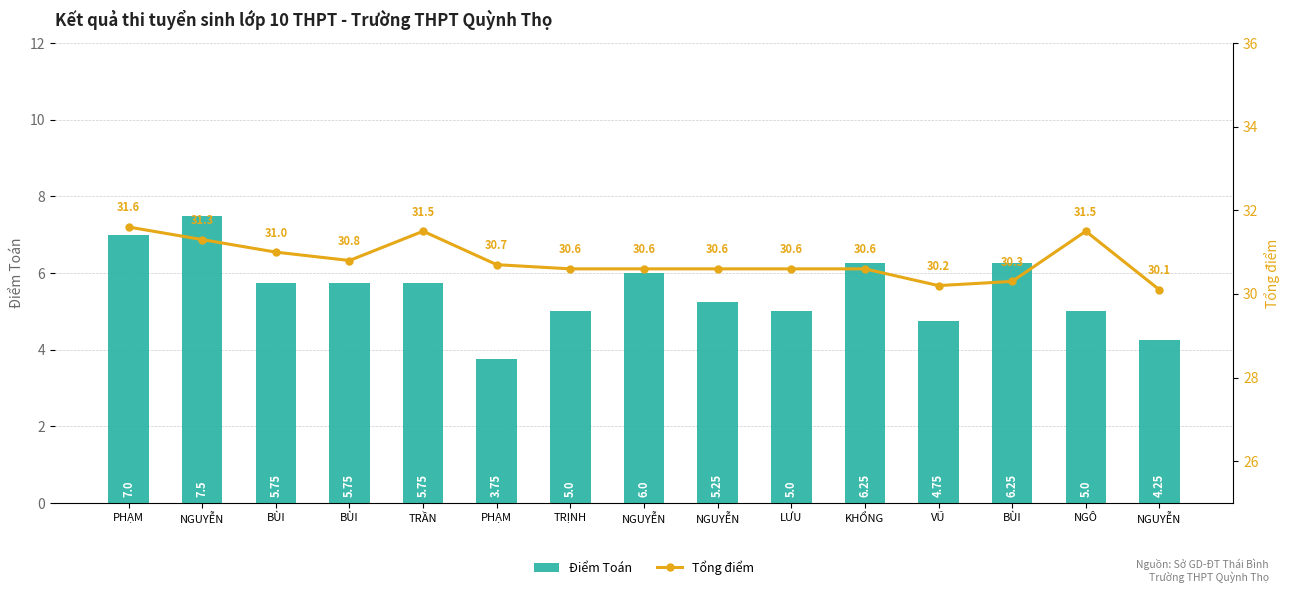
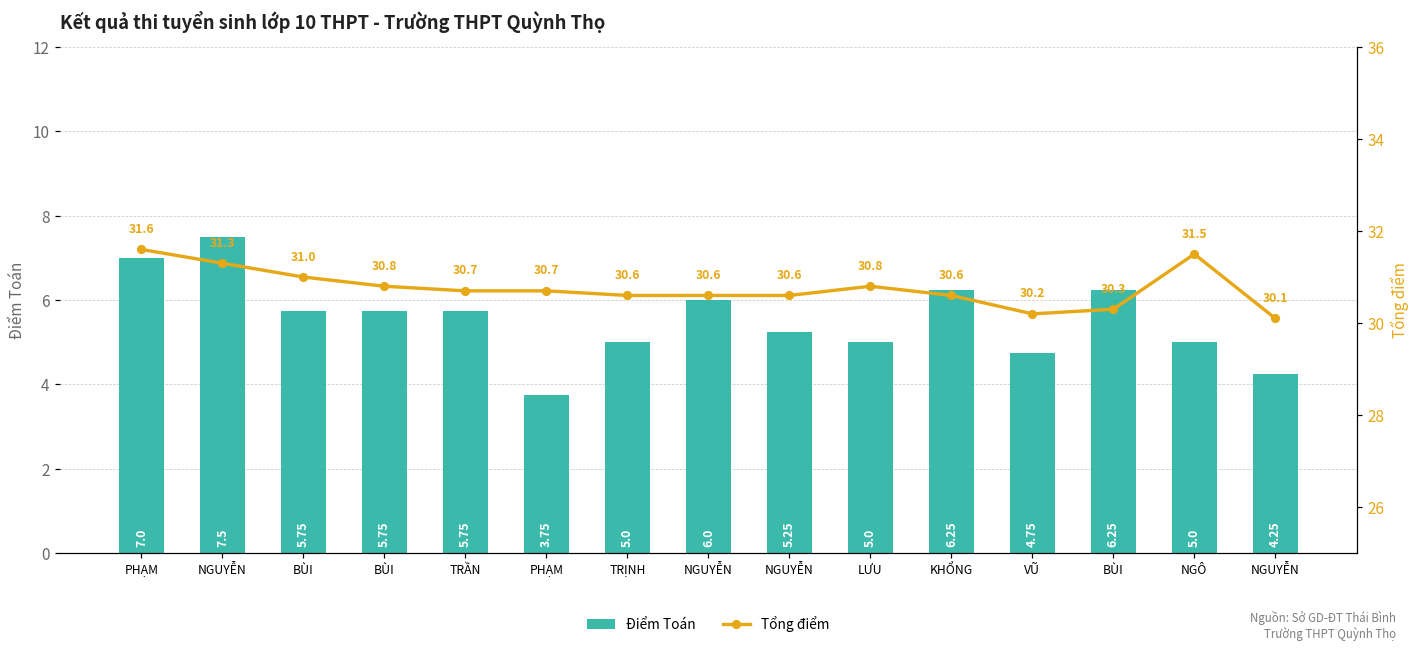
  {
    "Điểm Toán": {
      "TRẦN": 5.75,
      "TRỊNH": 5.0,
      "LƯU": 5.0,
      "KHỔNG": 6.25,
      "VŨ": 4.75,
      "NGÔ": 5.0
    },
    "Tổng điểm": {
-     "TRẦN": 31.5,
+     "TRẦN": 30.7,
      "TRỊNH": 30.6,
-     "LƯU": 30.6,
+     "LƯU": 30.8,
      "KHỔNG": 30.6,
      "VŨ": 30.2,
      "NGÔ": 31.5
    }
  }
